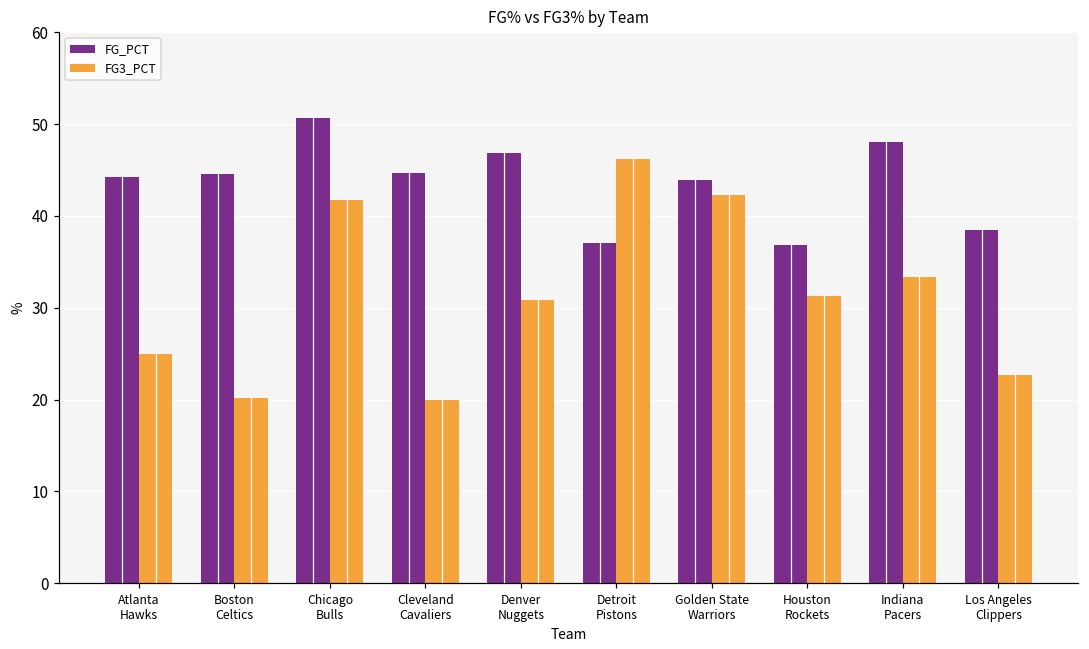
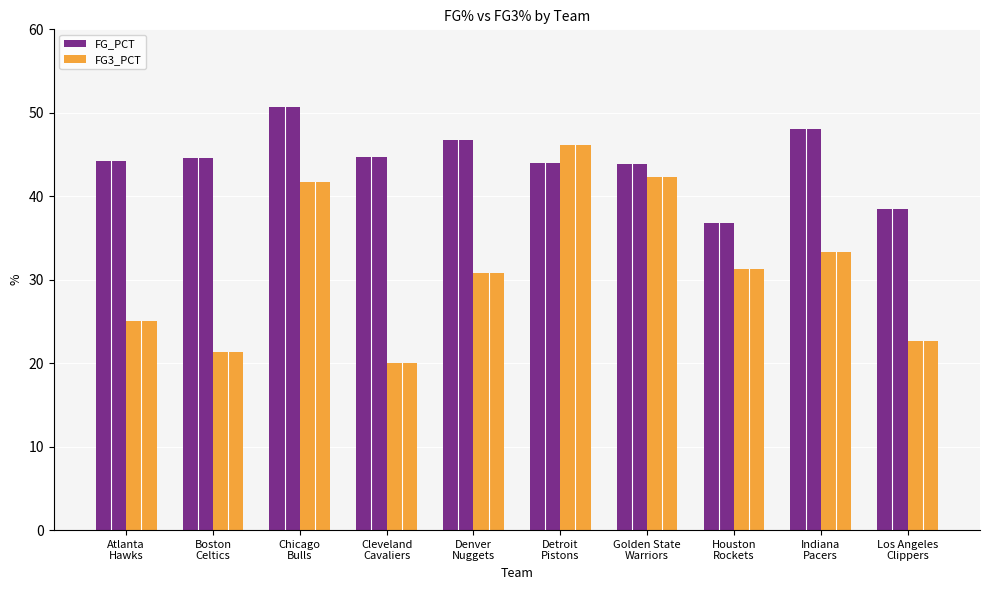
  {
    "FG_PCT": {
      "Atlanta Hawks": 44,
      "Boston Celtics": 45,
      "Chicago Bulls": 51,
      "Cleveland Cavaliers": 45,
      "Denver Nuggets": 47,
-     "Detroit Pistons": 37,
+     "Detroit Pistons": 44,
      "Golden State Warriors": 44,
      "Houston Rockets": 37,
      "Indiana Pacers": 48,
      "Los Angeles Clippers": 39
    },
    "FG3_PCT": {
      "Atlanta Hawks": 25,
-     "Boston Celtics": 20,
+     "Boston Celtics": 21,
      "Chicago Bulls": 42,
      "Cleveland Cavaliers": 20,
      "Denver Nuggets": 31,
      "Detroit Pistons": 46,
      "Golden State Warriors": 42,
      "Houston Rockets": 31,
      "Indiana Pacers": 33,
      "Los Angeles Clippers": 23
    }
  }
